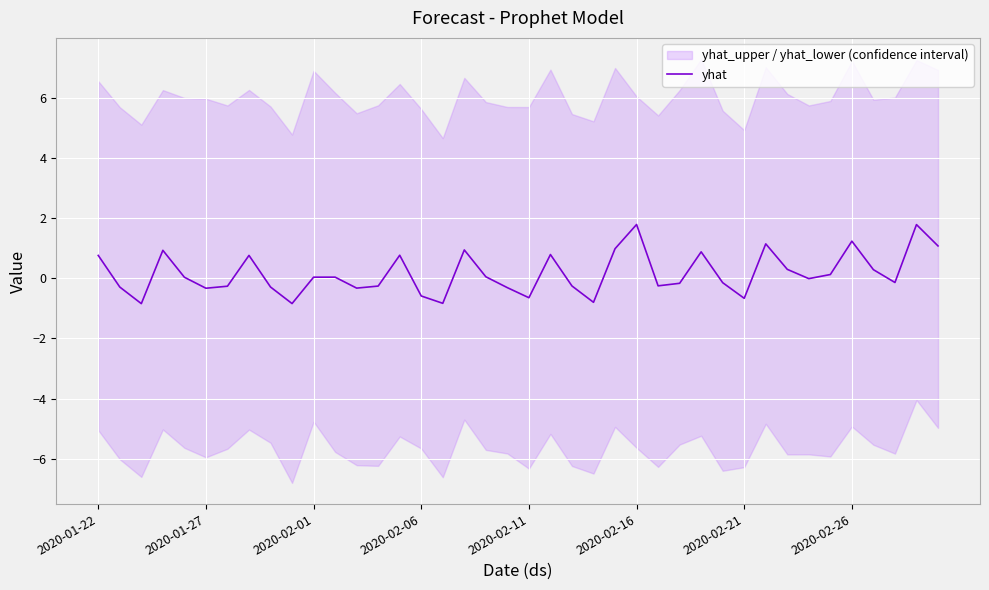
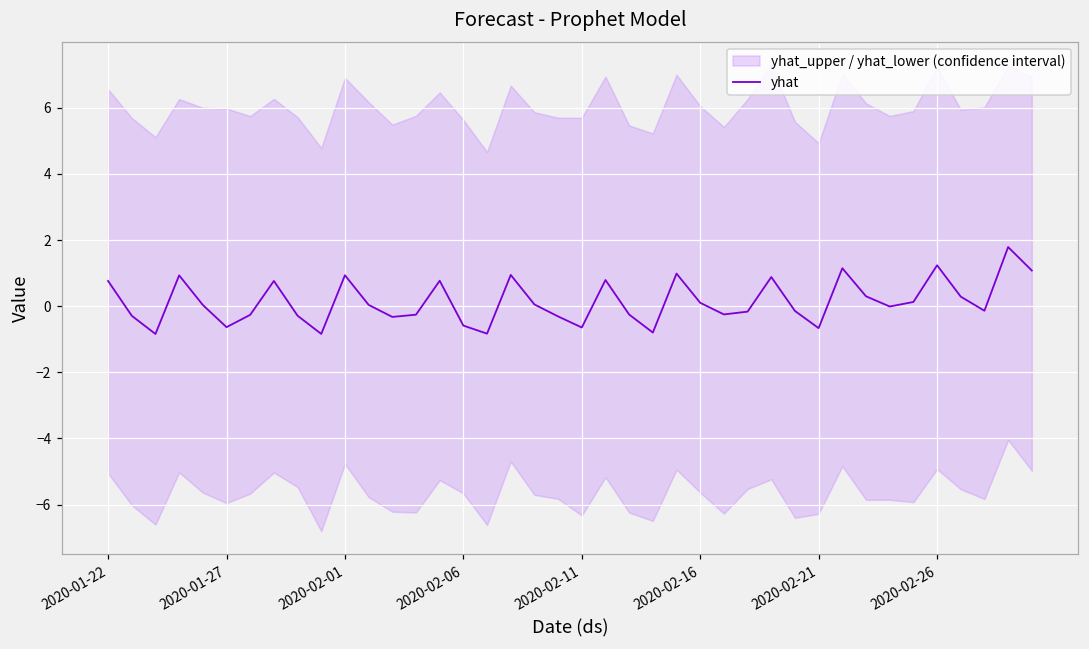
  {
    "yhat": {
      "2020-01-22": 0.8,
-     "2020-01-27": -0.3,
-     "2020-02-01": 0.0,
+     "2020-01-27": -0.6,
+     "2020-02-01": 0.9,
      "2020-02-06": -0.6,
      "2020-02-11": -0.6,
-     "2020-02-16": 1.8,
+     "2020-02-16": 0.1,
      "2020-02-21": -0.7,
      "2020-02-26": 1.2
    }
  }
